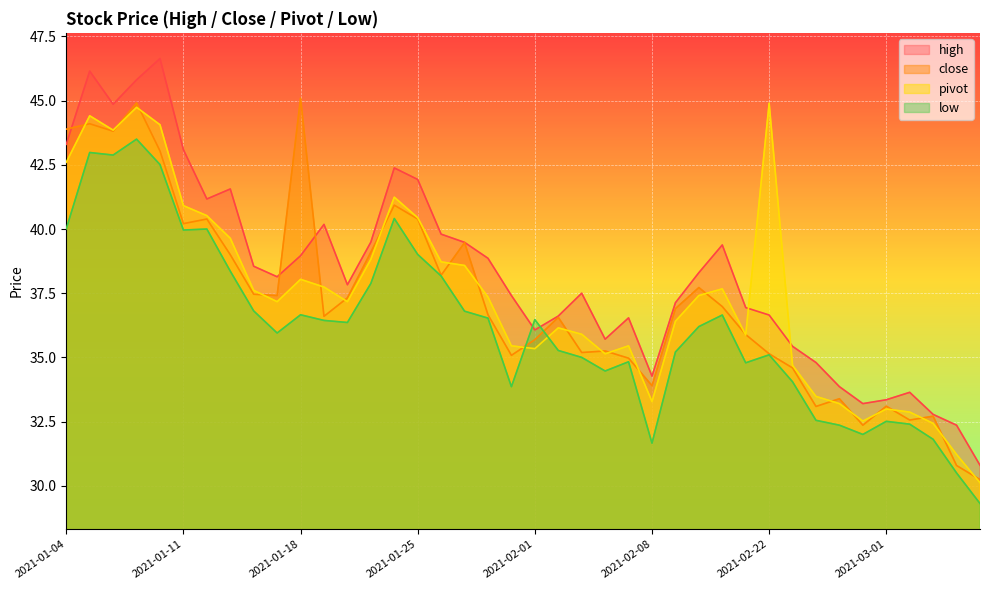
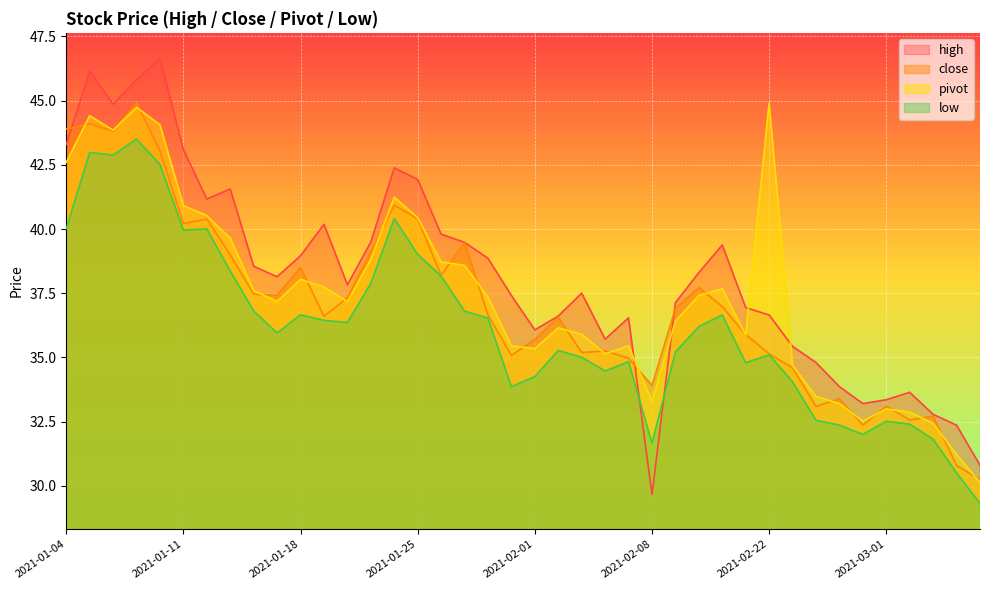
  {
    "high": {
      "2021-01-04": 43.3,
      "2021-01-11": 43.1,
      "2021-01-18": 39.0,
      "2021-01-25": 41.9,
      "2021-02-01": 36.1,
-     "2021-02-08": 34.3,
+     "2021-02-08": 29.7,
      "2021-02-22": 36.7,
      "2021-03-01": 33.4
    },
    "close": {
      "2021-01-04": 43.9,
      "2021-01-11": 40.2,
-     "2021-01-18": 45.1,
+     "2021-01-18": 38.5,
      "2021-02-01": 35.7,
      "2021-02-08": 33.9,
      "2021-03-01": 33.1
    },
    "pivot": {
      "2021-01-04": 42.6,
      "2021-01-11": 40.9,
      "2021-01-18": 38.0,
      "2021-02-01": 35.3,
      "2021-02-08": 33.3,
      "2021-02-22": 44.9,
      "2021-03-01": 33.0
    },
    "low": {
      "2021-01-04": 40.0,
      "2021-01-11": 40.0,
      "2021-01-18": 36.7,
      "2021-01-25": 39.0,
-     "2021-02-01": 36.5,
+     "2021-02-01": 34.3,
      "2021-02-08": 31.7,
      "2021-03-01": 32.5
    }
  }
